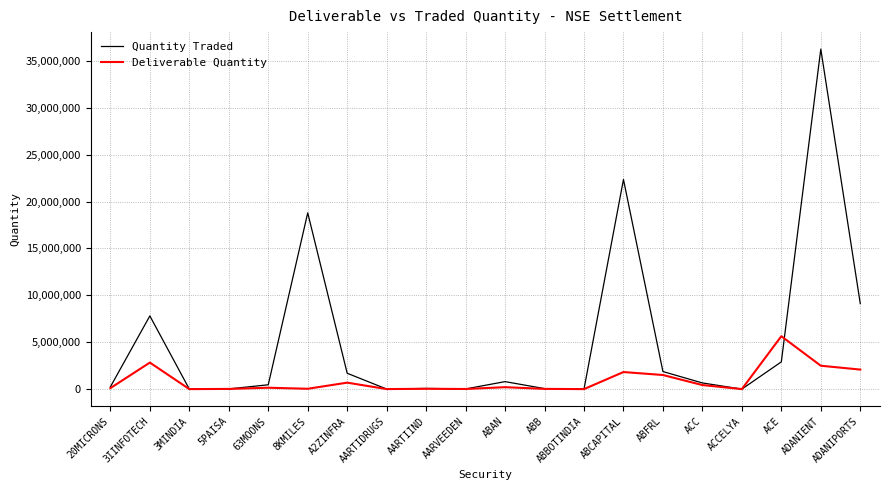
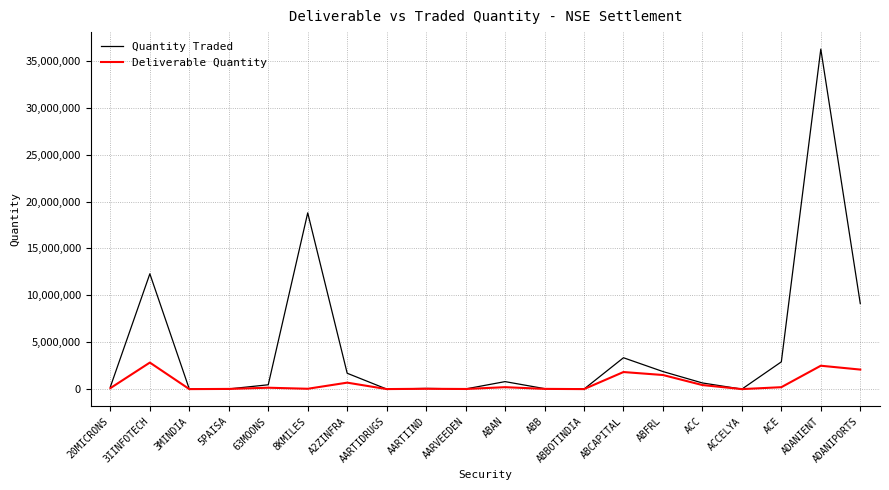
  {
    "Quantity Traded": {
-     "3IINFOTECH": "8,000,000",
+     "3IINFOTECH": "12,000,000",
      "63MOONS": "0",
      "8KMILES": "19,000,000",
      "A2ZINFRA": "2,000,000",
      "ABAN": "1,000,000",
-     "ABCAPITAL": "22,000,000",
+     "ABCAPITAL": "3,000,000",
      "ABFRL": "2,000,000",
      "ACE": "3,000,000",
      "ADANIENT": "36,000,000",
      "ADANIPORTS": "9,000,000"
    },
    "Deliverable Quantity": {
      "3IINFOTECH": "3,000,000",
      "63MOONS": "0",
      "8KMILES": "0",
      "A2ZINFRA": "1,000,000",
      "ABAN": "0",
      "ABCAPITAL": "2,000,000",
      "ABFRL": "2,000,000",
-     "ACE": "6,000,000",
+     "ACE": "0",
      "ADANIENT": "2,000,000",
      "ADANIPORTS": "2,000,000"
    }
  }
